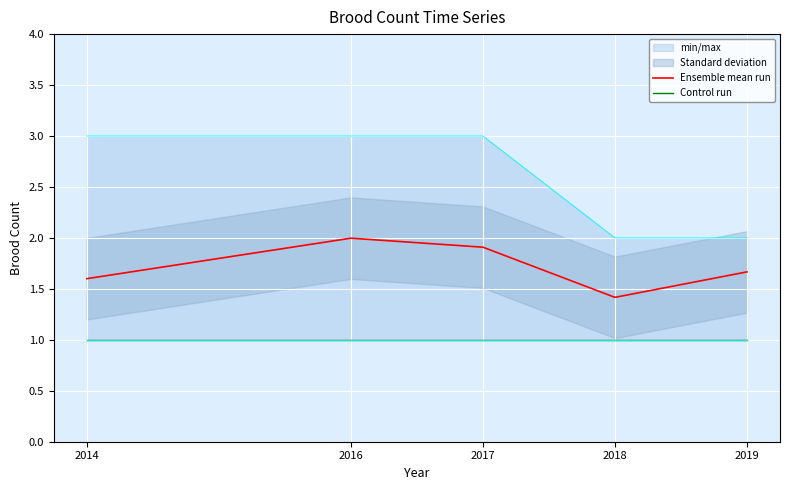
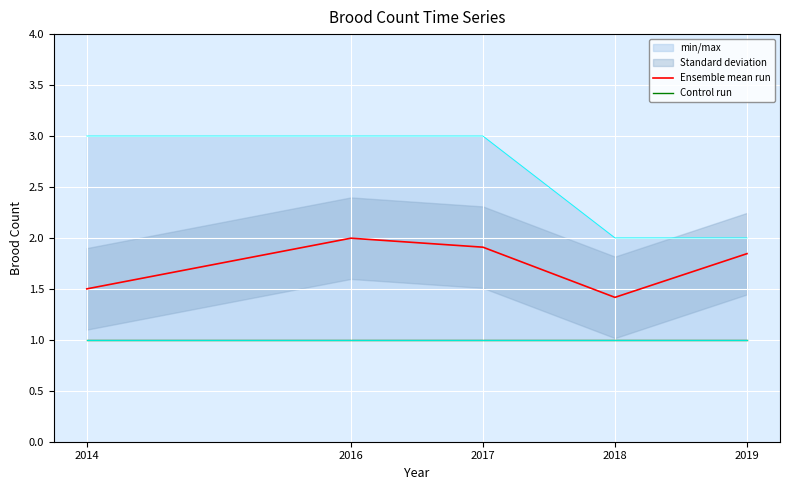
  {
    "Ensemble mean run": {
-     "2014": 1.6,
+     "2014": 1.5,
      "2016": 2.00,
      "2017": 1.91,
      "2018": 1.42,
-     "2019": 1.67
+     "2019": 1.85
    },
    "Control run": {
      "2014": 1.00,
      "2016": 1.00,
      "2017": 1.00,
      "2018": 1.00,
      "2019": 1.00
    }
  }
